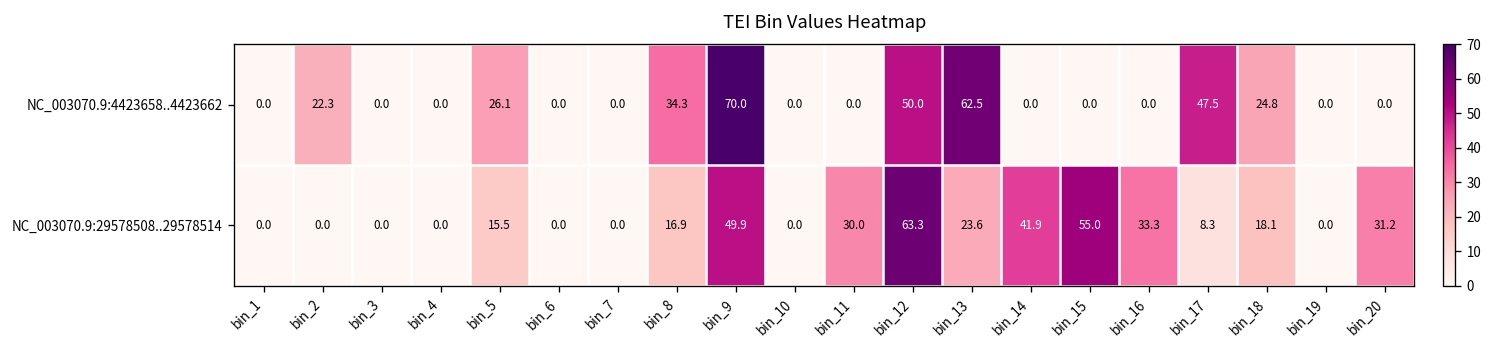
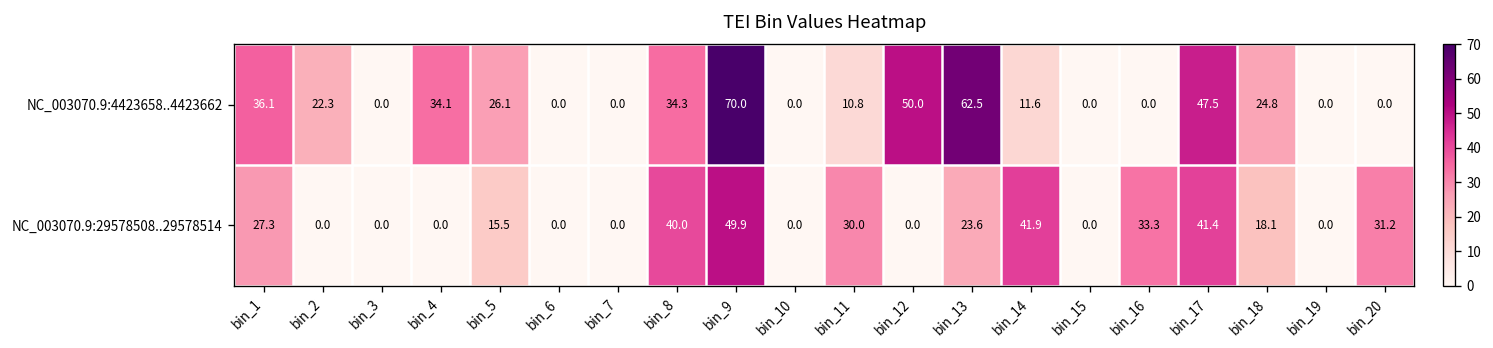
  {
    "NC_003070.9:4423658..4423662": {
-     "bin_1": 0.0,
+     "bin_1": 36.1,
      "bin_2": 22.3,
      "bin_3": 0.0,
-     "bin_4": 0.0,
+     "bin_4": 34.1,
      "bin_5": 26.1,
      "bin_6": 0.0,
      "bin_7": 0.0,
      "bin_8": 34.3,
      "bin_9": 70.0,
      "bin_10": 0.0,
-     "bin_11": 0.0,
+     "bin_11": 10.8,
      "bin_12": 50.0,
      "bin_13": 62.5,
-     "bin_14": 0.0,
+     "bin_14": 11.6,
      "bin_15": 0.0,
      "bin_16": 0.0,
      "bin_17": 47.5,
      "bin_18": 24.8,
      "bin_19": 0.0,
      "bin_20": 0.0
    },
    "NC_003070.9:29578508..29578514": {
-     "bin_1": 0.0,
+     "bin_1": 27.3,
      "bin_2": 0.0,
      "bin_3": 0.0,
      "bin_4": 0.0,
      "bin_5": 15.5,
      "bin_6": 0.0,
      "bin_7": 0.0,
-     "bin_8": 16.9,
+     "bin_8": 40.0,
      "bin_9": 49.9,
      "bin_10": 0.0,
      "bin_11": 30.0,
-     "bin_12": 63.3,
+     "bin_12": 0.0,
      "bin_13": 23.6,
      "bin_14": 41.9,
-     "bin_15": 55.0,
+     "bin_15": 0.0,
      "bin_16": 33.3,
-     "bin_17": 8.3,
+     "bin_17": 41.4,
      "bin_18": 18.1,
      "bin_19": 0.0,
      "bin_20": 31.2
    }
  }
